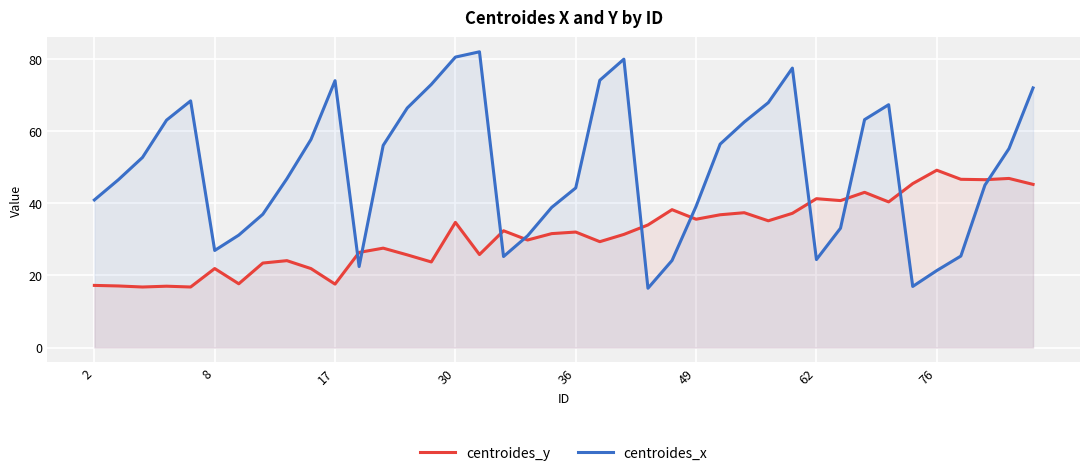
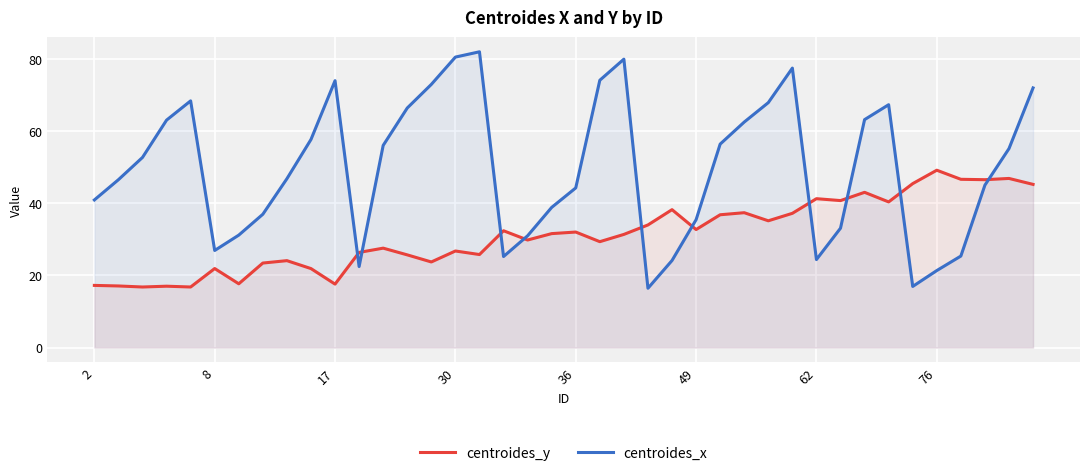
  {
    "centroides_y": {
-     "30": 35,
-     "49": 36,
+     "30": 27,
+     "49": 33,
      "62": 41,
      "76": 49
    },
    "centroides_x": {
      "30": 80,
-     "49": 39,
+     "49": 35,
      "62": 24,
      "76": 21
    }
  }
